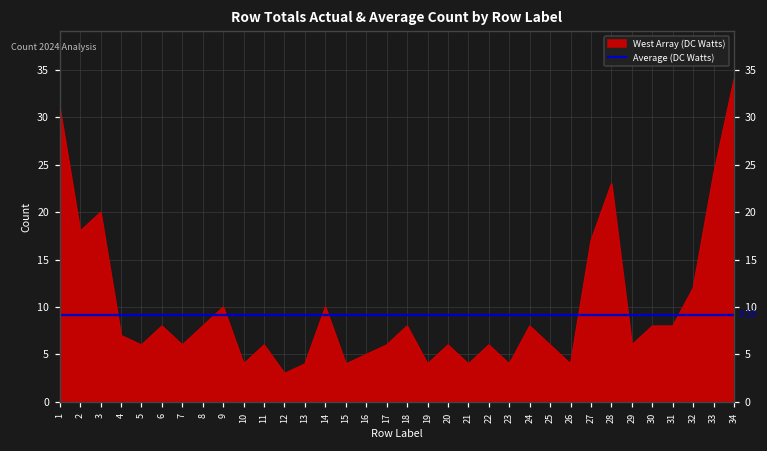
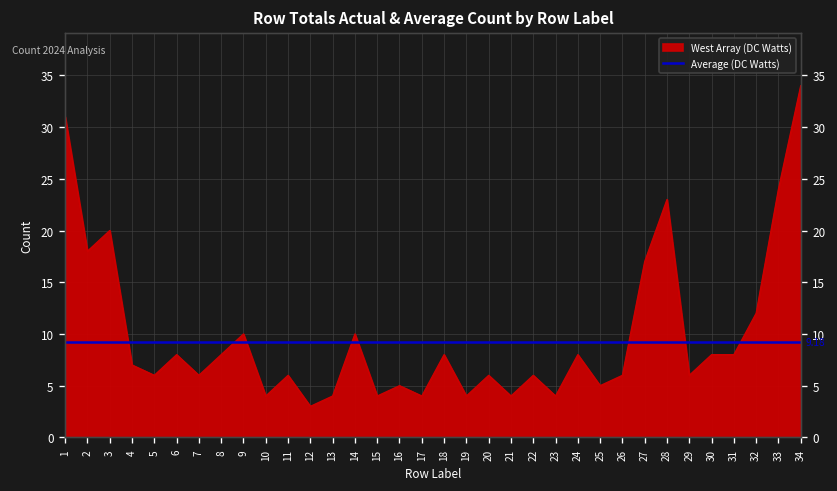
  {
    "West Array (DC Watts)": {
      "1": 31,
      "2": 18,
      "3": 20,
      "4": 7,
      "5": 6,
      "6": 8,
      "7": 6,
      "8": 8,
      "9": 10,
      "10": 4,
      "11": 6,
      "12": 3,
      "13": 4,
      "14": 10,
      "15": 4,
      "16": 5,
-     "17": 6,
+     "17": 4,
      "18": 8,
      "19": 4,
      "20": 6,
      "21": 4,
      "22": 6,
      "23": 4,
      "24": 8,
-     "25": 6,
-     "26": 4,
+     "25": 5,
+     "26": 6,
      "27": 17,
      "28": 23,
      "29": 6,
      "30": 8,
      "31": 8,
      "32": 12,
      "33": 24,
      "34": 34
    },
    "Average (DC Watts)": {
      "34": 9.18
    }
  }
